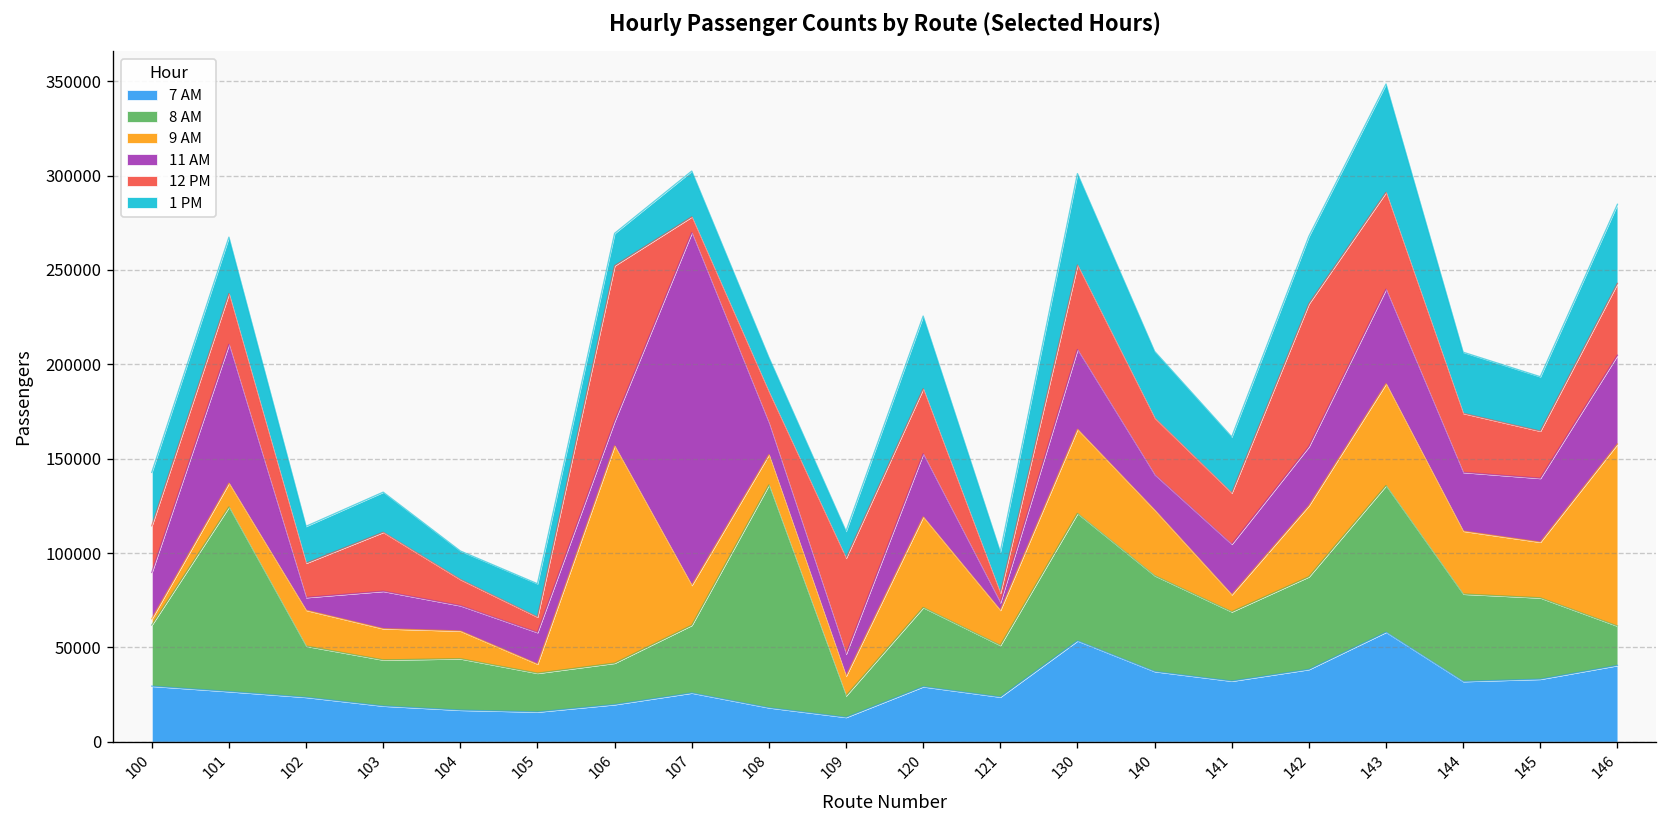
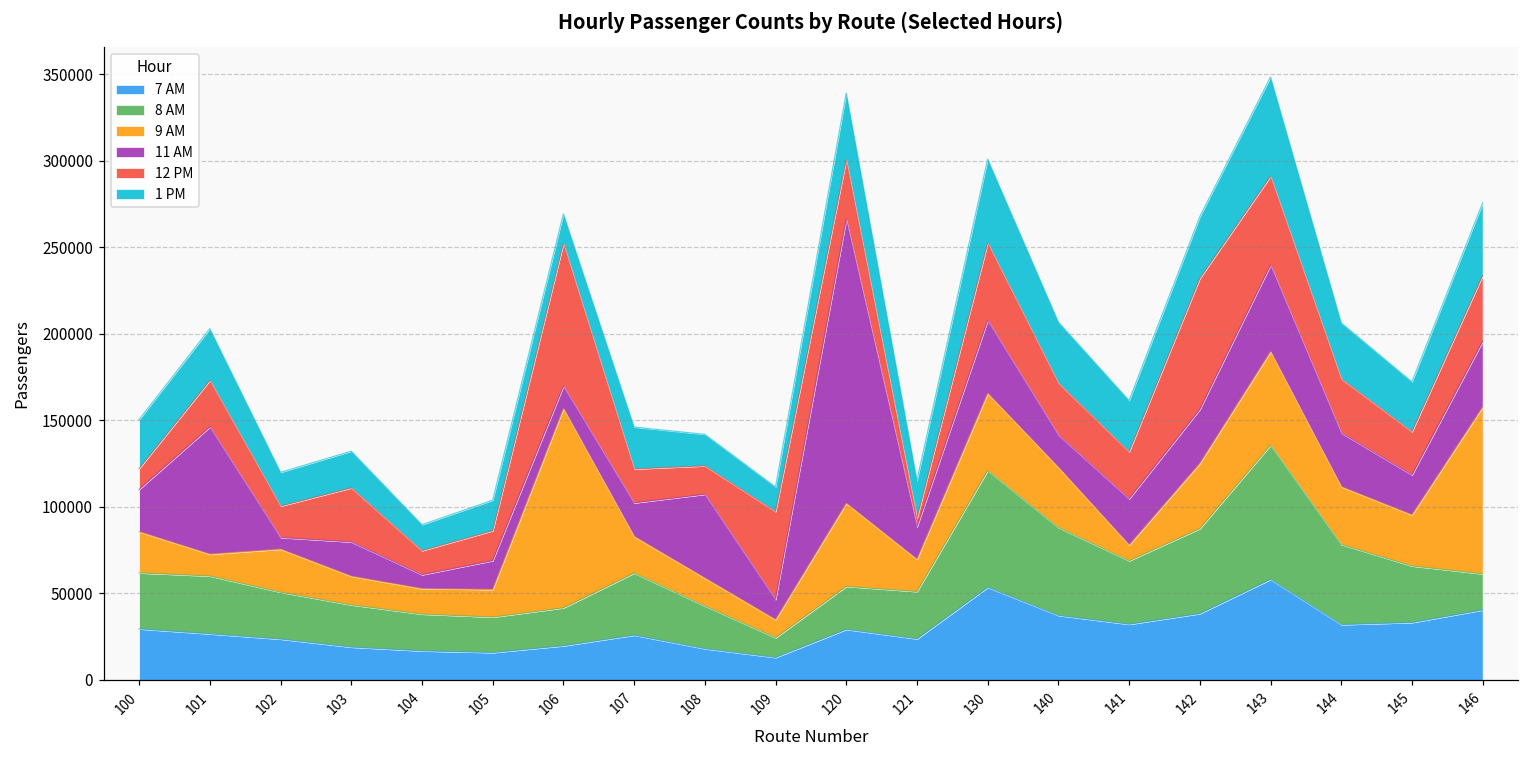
  {
    "8 AM": {
      "100": 32000,
-     "101": 98000,
+     "101": 33000,
      "102": 27000,
      "103": 24000,
-     "104": 27000,
+     "104": 21000,
      "105": 21000,
      "106": 22000,
      "107": 36000,
-     "108": 118000,
+     "108": 25000,
      "109": 11000,
-     "120": 42000,
+     "120": 25000,
      "121": 27000,
      "130": 67000,
      "140": 51000,
      "141": 37000,
      "142": 49000,
      "143": 78000,
      "144": 46000,
-     "145": 43000,
+     "145": 33000,
      "146": 21000
    },
    "9 AM": {
-     "100": 3000,
+     "100": 24000,
      "101": 13000,
-     "102": 19000,
+     "102": 25000,
      "103": 17000,
      "104": 15000,
-     "105": 5000,
+     "105": 16000,
      "106": 115000,
      "107": 21000,
      "108": 16000,
      "109": 10000,
      "120": 48000,
      "121": 19000,
      "130": 45000,
      "140": 35000,
      "141": 9000,
      "142": 38000,
      "143": 54000,
      "144": 33000,
      "145": 30000,
      "146": 96000
    },
    "11 AM": {
      "100": 25000,
      "101": 74000,
      "102": 7000,
      "103": 20000,
-     "104": 13000,
+     "104": 8000,
      "105": 17000,
      "106": 13000,
-     "107": 187000,
-     "108": 17000,
+     "107": 19000,
+     "108": 48000,
      "109": 12000,
-     "120": 33000,
-     "121": 4000,
+     "120": 164000,
+     "121": 19000,
      "130": 42000,
      "140": 19000,
      "141": 27000,
      "142": 31000,
      "143": 50000,
      "144": 31000,
-     "145": 34000,
-     "146": 47000
+     "145": 23000,
+     "146": 38000
    },
    "12 PM": {
-     "100": 25000,
+     "100": 12000,
      "101": 27000,
      "102": 18000,
      "103": 31000,
      "104": 14000,
-     "105": 8000,
+     "105": 17000,
      "106": 82000,
-     "107": 8000,
+     "107": 20000,
      "108": 16000,
      "109": 51000,
      "120": 34000,
      "121": 5000,
      "130": 45000,
      "140": 30000,
      "141": 27000,
      "142": 76000,
      "143": 51000,
      "144": 31000,
      "145": 25000,
      "146": 38000
    }
  }
